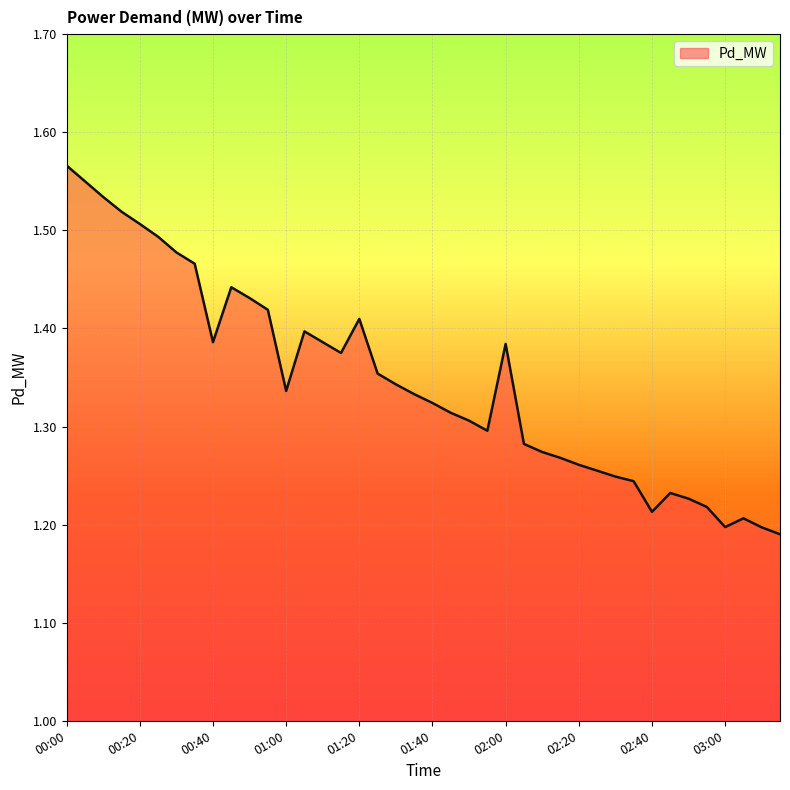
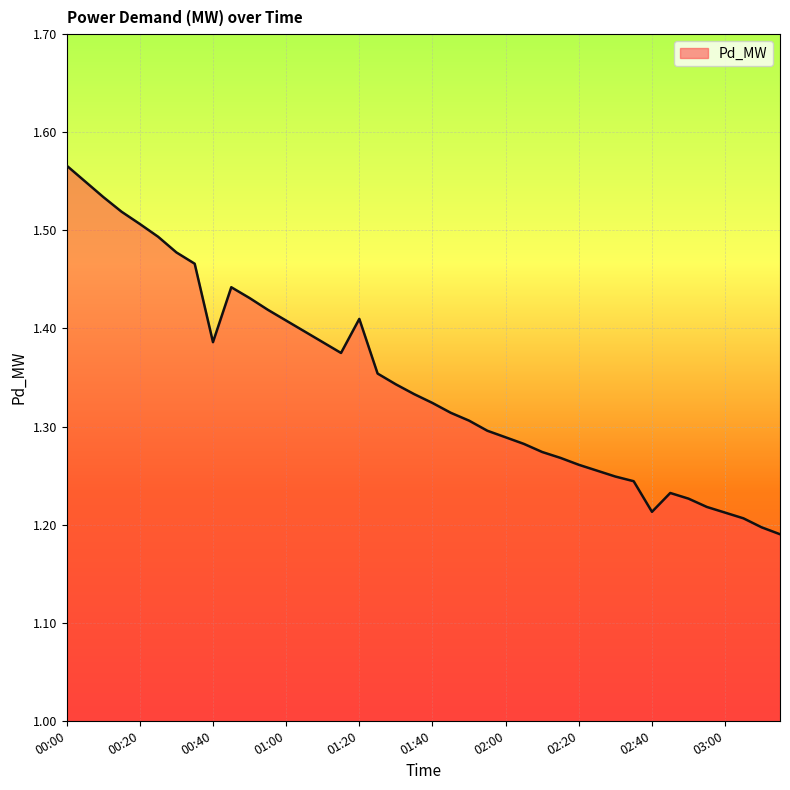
  {
    "00:00": 1.57,
    "00:20": 1.51,
    "00:40": 1.39,
-   "01:00": 1.34,
+   "01:00": 1.41,
    "01:20": 1.41,
    "01:40": 1.32,
-   "02:00": 1.38,
+   "02:00": 1.29,
    "02:20": 1.26,
    "02:40": 1.21,
-   "03:00": 1.20
+   "03:00": 1.21
  }
